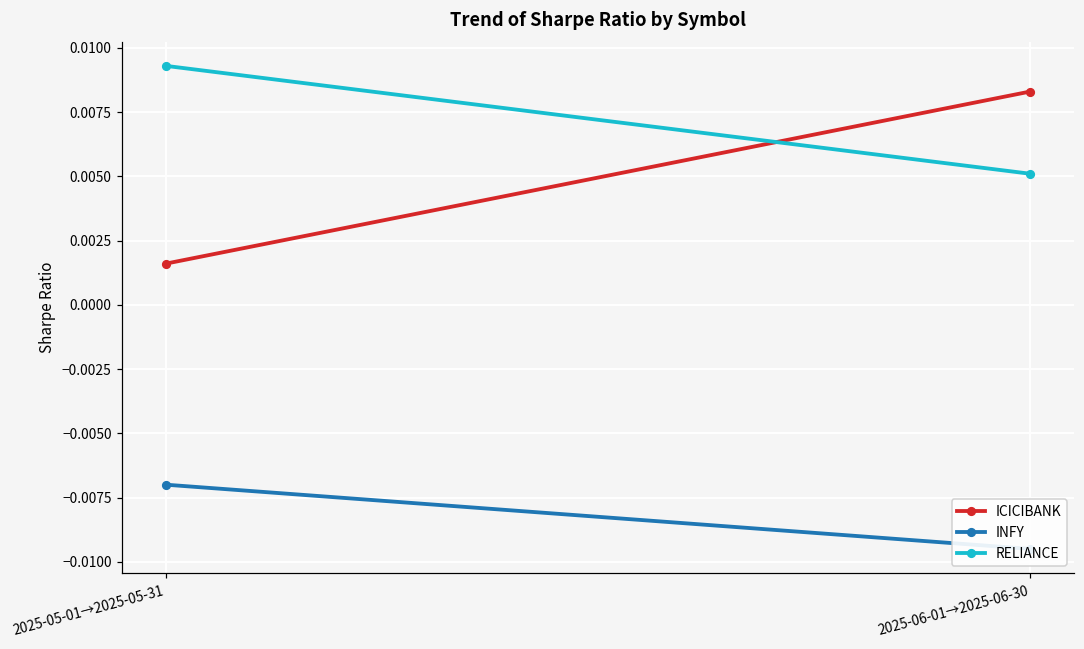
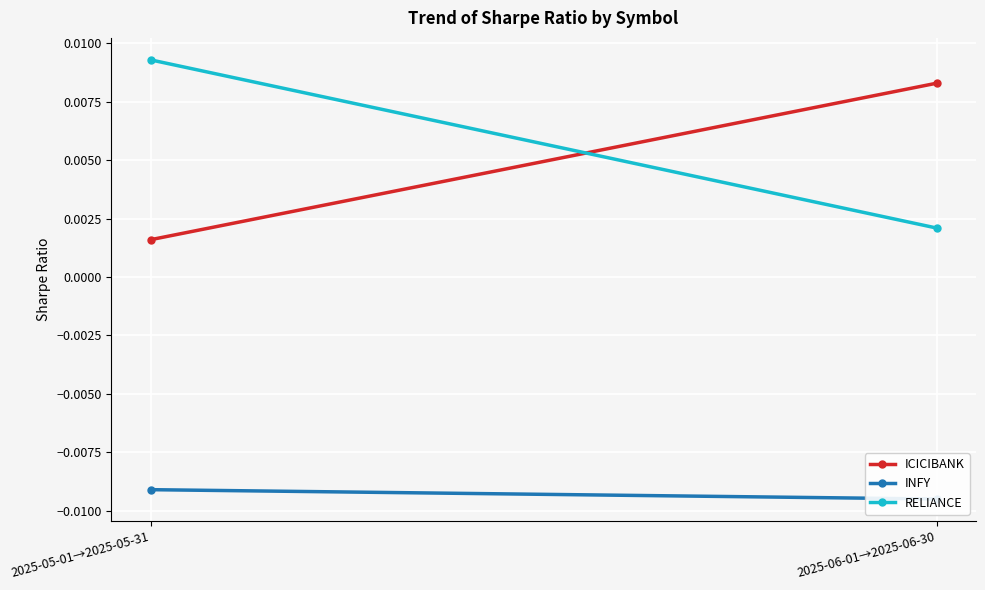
  {
    "ICICIBANK": {
      "2025-05-01→2025-05-31": 0.0016,
      "2025-06-01→2025-06-30": 0.0083
    },
    "INFY": {
-     "2025-05-01→2025-05-31": -0.0070
+     "2025-05-01→2025-05-31": -0.0091
    },
    "RELIANCE": {
      "2025-05-01→2025-05-31": 0.0093,
-     "2025-06-01→2025-06-30": 0.0051
+     "2025-06-01→2025-06-30": 0.0021
    }
  }
